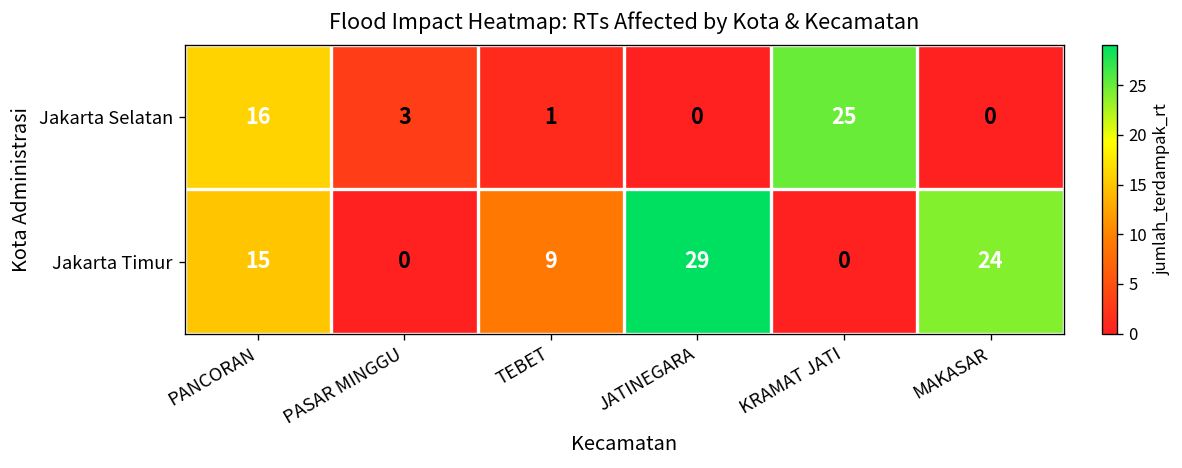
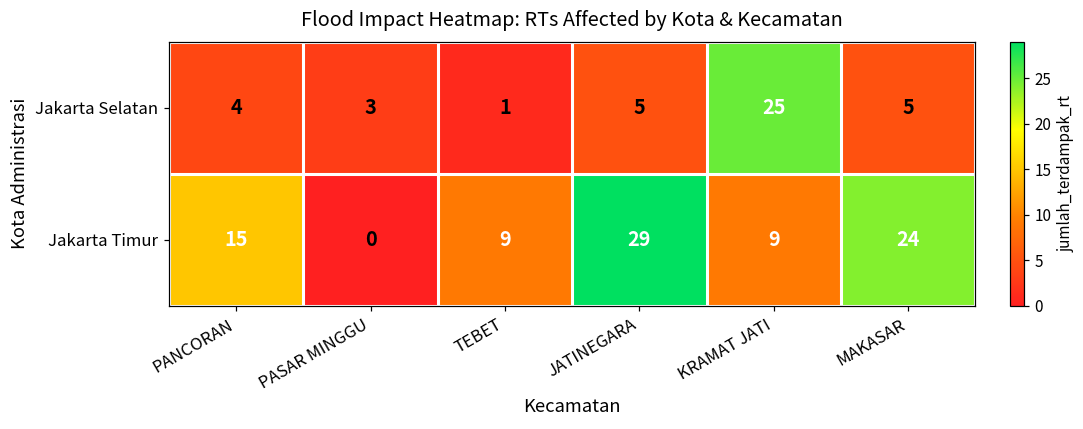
  {
    "Jakarta Selatan": {
-     "PANCORAN": 16,
+     "PANCORAN": 4,
      "PASAR MINGGU": 3,
      "TEBET": 1,
-     "JATINEGARA": 0,
+     "JATINEGARA": 5,
      "KRAMAT JATI": 25,
-     "MAKASAR": 0
+     "MAKASAR": 5
    },
    "Jakarta Timur": {
      "PANCORAN": 15,
      "PASAR MINGGU": 0,
      "TEBET": 9,
      "JATINEGARA": 29,
-     "KRAMAT JATI": 0,
+     "KRAMAT JATI": 9,
      "MAKASAR": 24
    }
  }
